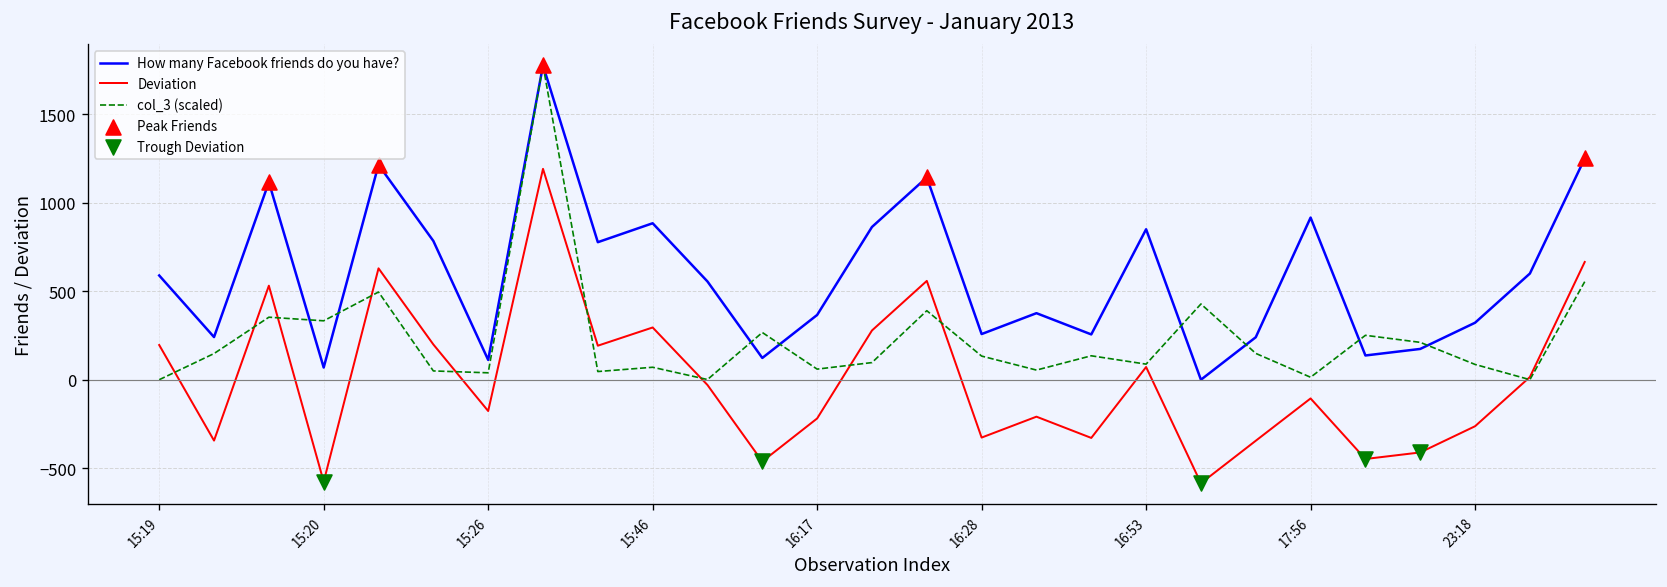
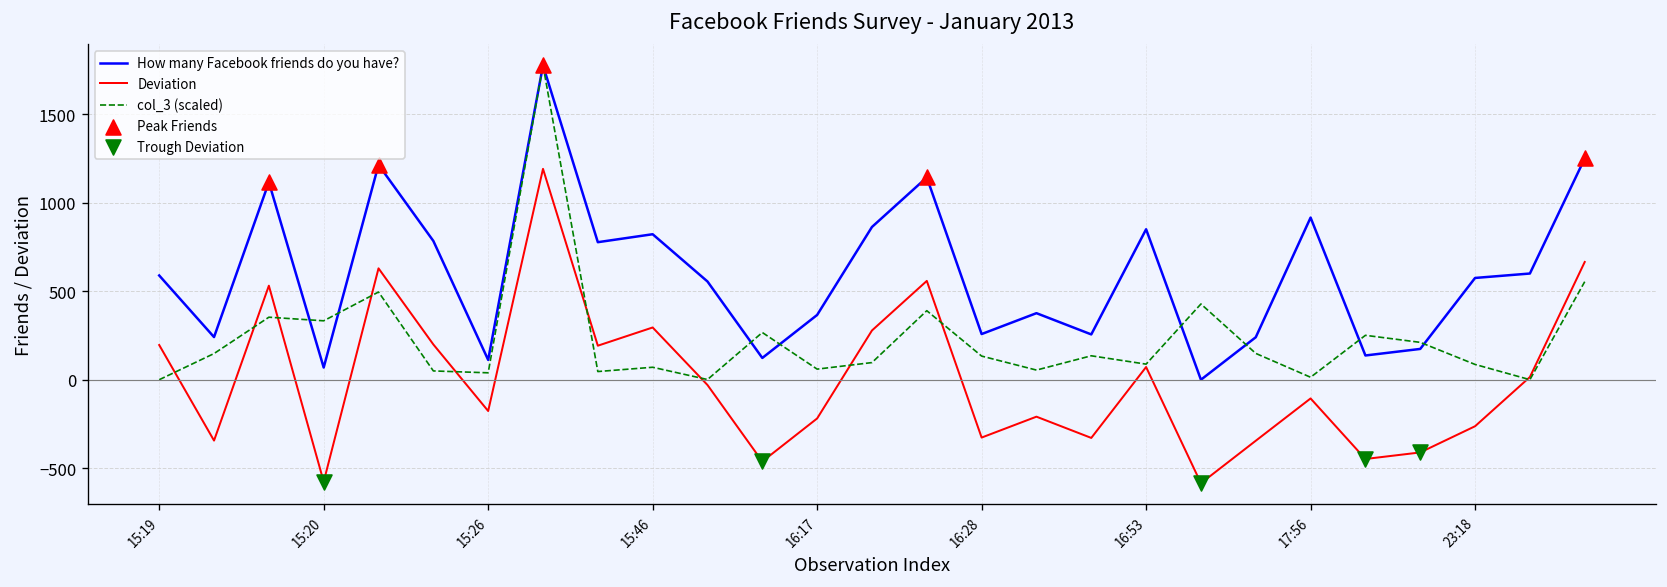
  {
    "How many Facebook friends do you have?": {
      "15:19": 590,
      "15:20": 70,
      "15:26": 110,
-     "15:46": 880,
+     "15:46": 820,
      "16:17": 370,
      "16:28": 260,
      "16:53": 850,
      "17:56": 920,
-     "23:18": 320
+     "23:18": 580
    }
  }
